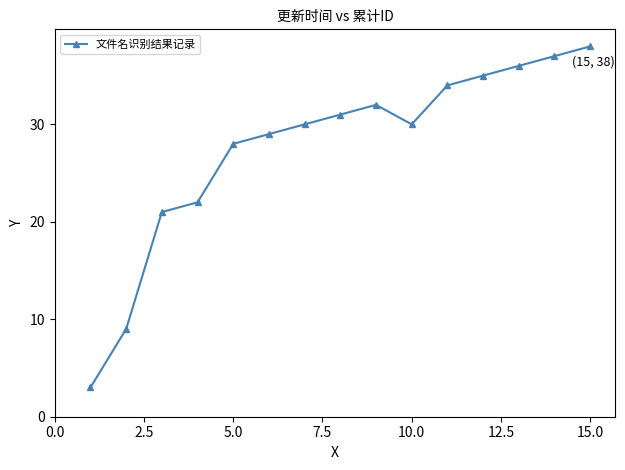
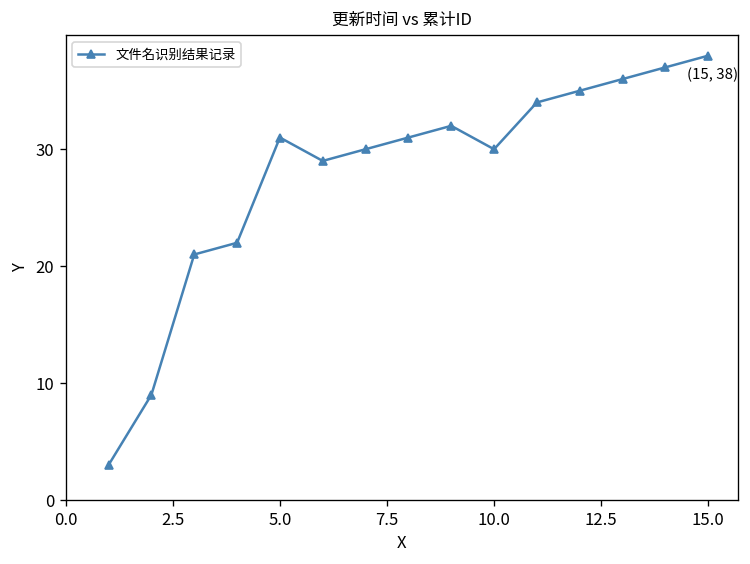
  {
-   "5.0": 28,
+   "5.0": 31,
    "10.0": 30
  }
